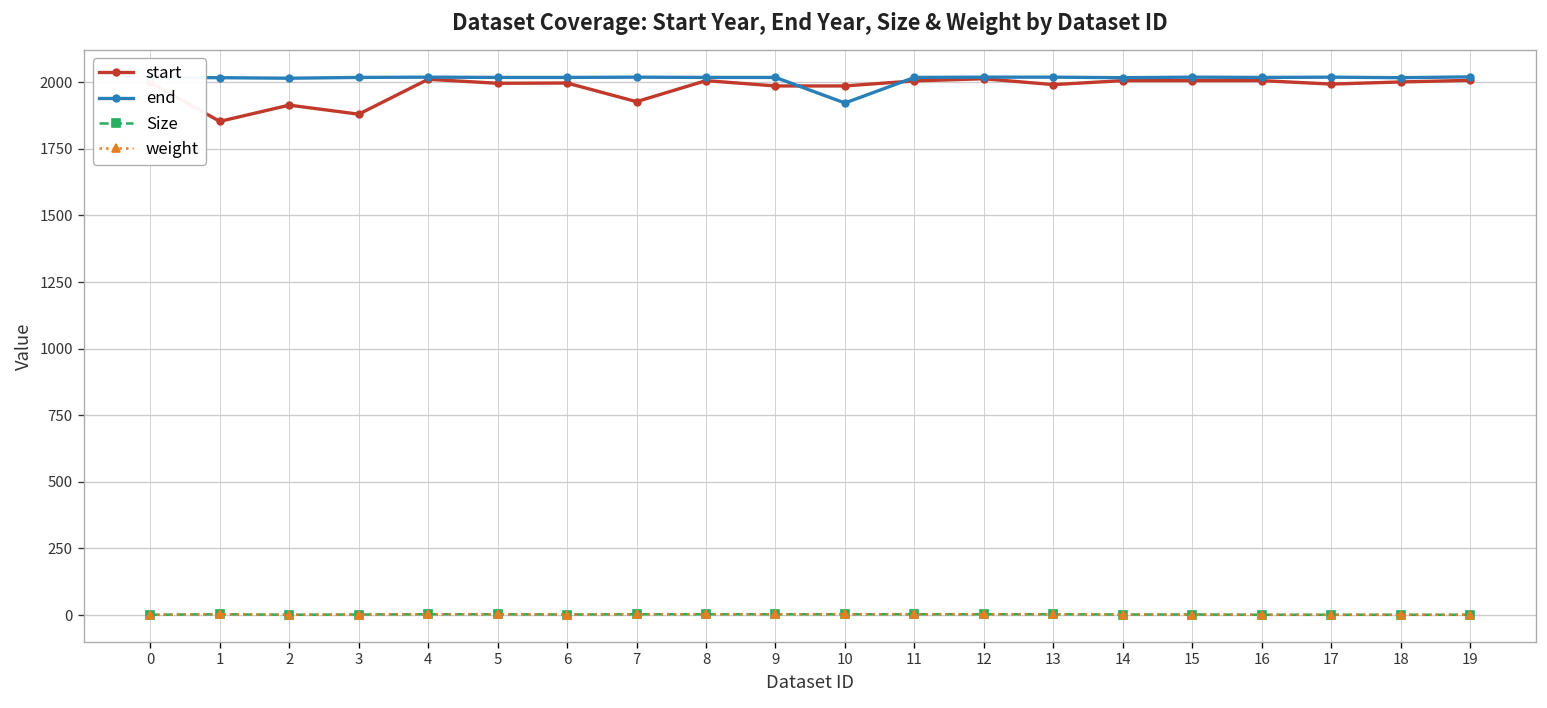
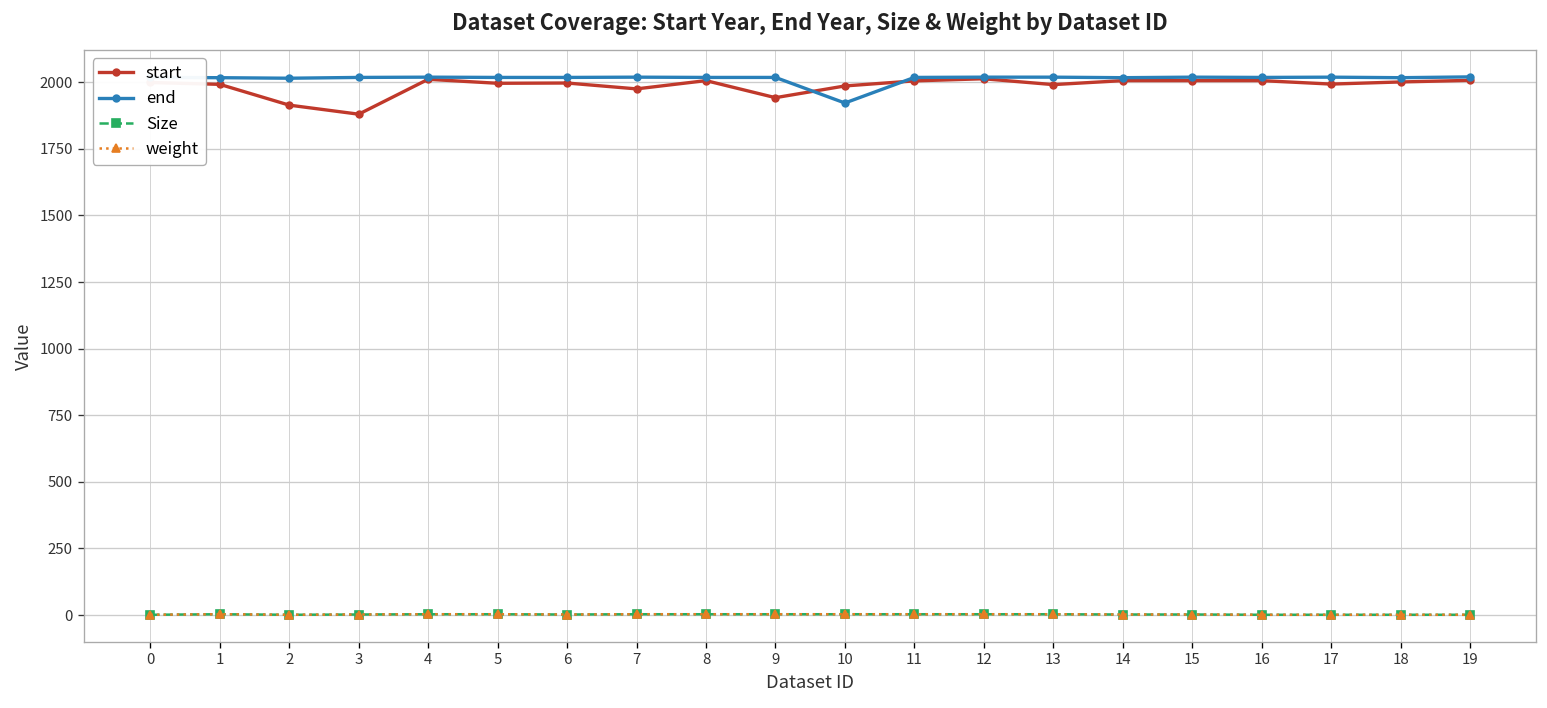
  {
    "start": {
-     "1": 1850,
+     "1": 1990,
      "2": 1910,
      "3": 1880,
      "5": 2000,
      "6": 2000,
-     "7": 1930,
+     "7": 1980,
      "8": 2010,
-     "9": 1990,
+     "9": 1940,
      "10": 1990,
      "11": 2010,
      "13": 1990,
      "15": 2010,
      "16": 2010,
      "17": 1990,
      "18": 2000,
      "19": 2010
    },
    "end": {
      "1": 2020,
      "2": 2020,
      "3": 2020,
      "5": 2020,
      "6": 2020,
      "7": 2020,
      "8": 2020,
      "9": 2020,
      "10": 1920,
      "11": 2020,
      "13": 2020,
      "15": 2020,
      "16": 2020,
      "17": 2020,
      "18": 2020,
      "19": 2020
    },
    "weight": {
      "0": 0,
      "1": 0,
      "2": 0,
      "3": 0,
      "4": 0,
      "5": 0,
      "6": 0,
      "7": 0,
      "8": 0,
      "9": 0,
      "10": 0,
      "11": 0,
      "12": 0,
      "13": 0,
      "14": 0,
      "15": 0,
      "16": 0,
      "17": 0,
      "18": 0,
      "19": 0
    }
  }
